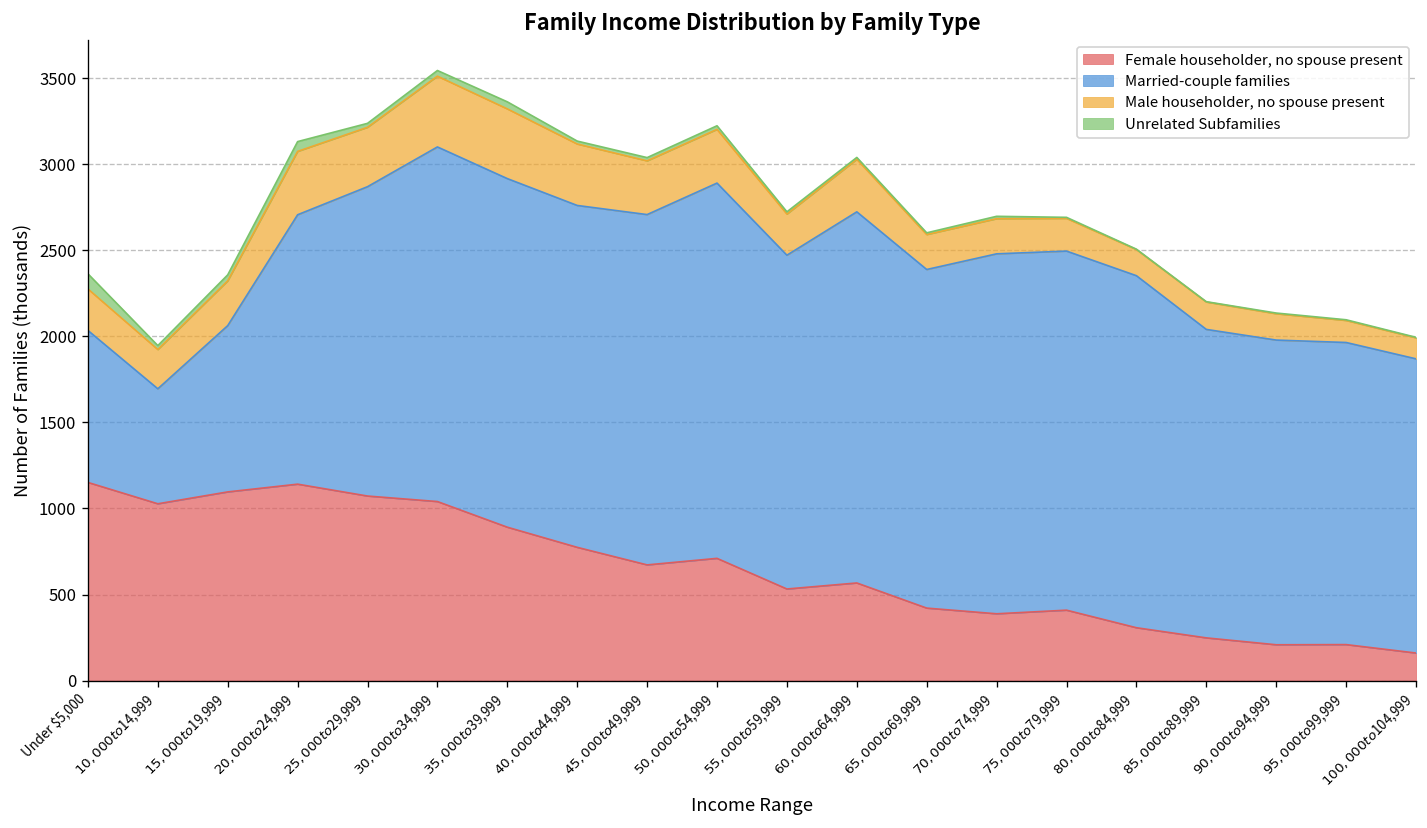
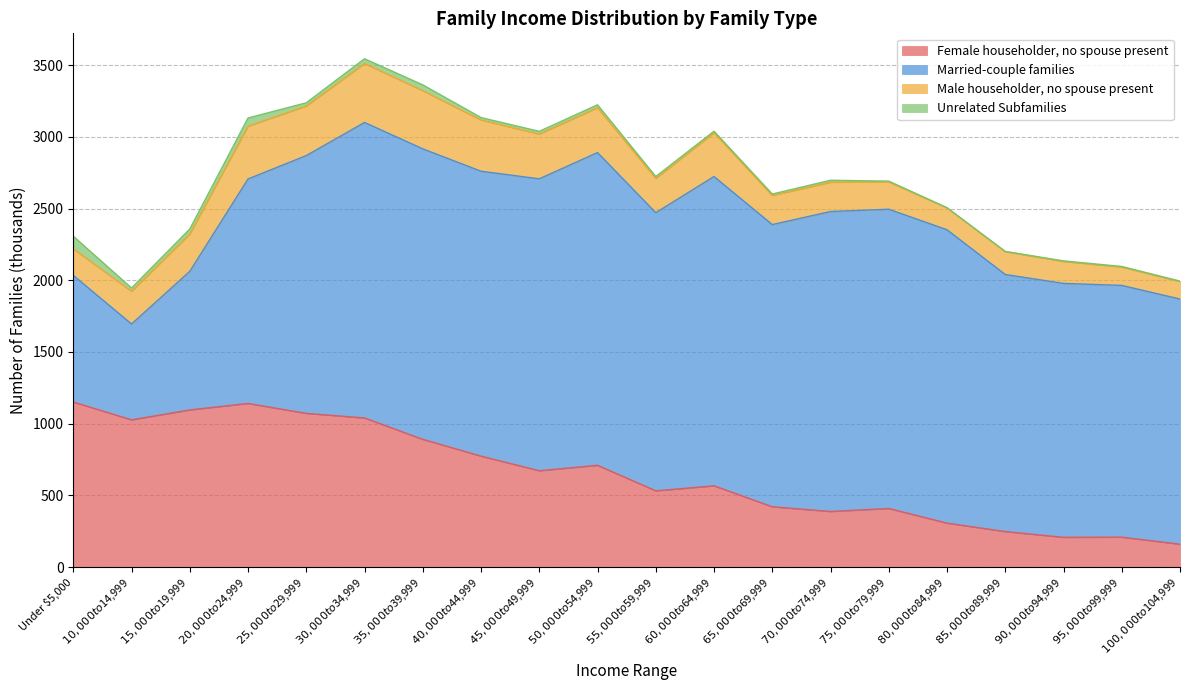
  {
    "Female householder, no spouse present": {
      "Under $5,000": 1150
    },
    "Married-couple families": {
      "Under $5,000": 880
    },
    "Male householder, no spouse present": {
-     "Under $5,000": 240
+     "Under $5,000": 190
    },
    "Unrelated Subfamilies": {
      "Under $5,000": 90
    }
  }
